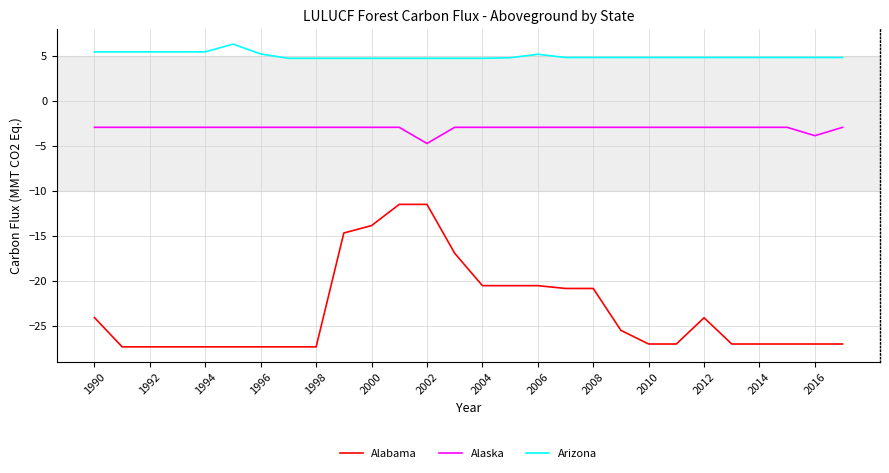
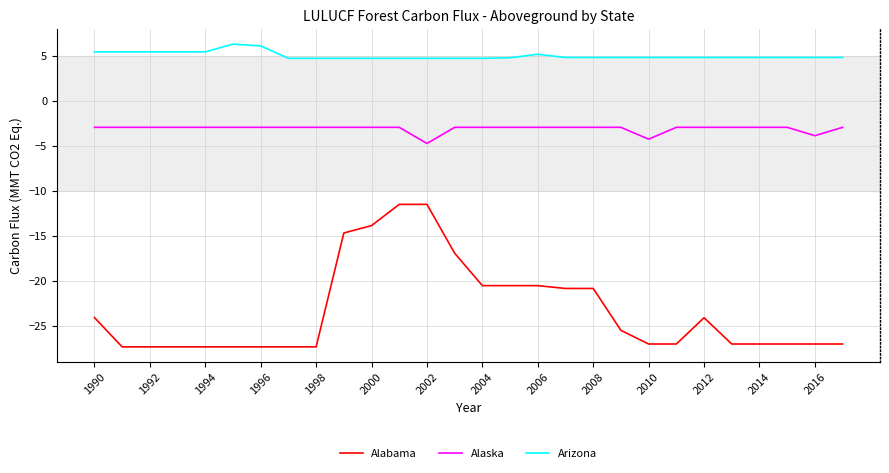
  {
    "Alabama": {
      "1990": -24,
      "1992": -27,
      "1994": -27,
      "1996": -27,
      "1998": -27,
      "2000": -14,
      "2002": -11,
      "2004": -21,
      "2006": -21,
      "2008": -21,
      "2010": -27,
      "2012": -24,
      "2014": -27,
      "2016": -27
    },
    "Alaska": {
      "1990": -3,
      "1992": -3,
      "1994": -3,
      "1996": -3,
      "1998": -3,
      "2000": -3,
      "2002": -5,
      "2004": -3,
      "2006": -3,
      "2008": -3,
-     "2010": -3,
+     "2010": -4,
      "2012": -3,
      "2014": -3,
      "2016": -4
    },
    "Arizona": {
      "1990": 5,
      "1992": 5,
      "1994": 5,
-     "1996": 5,
+     "1996": 6,
      "1998": 5,
      "2000": 5,
      "2002": 5,
      "2004": 5,
      "2006": 5,
      "2008": 5,
      "2010": 5,
      "2012": 5,
      "2014": 5,
      "2016": 5
    }
  }
